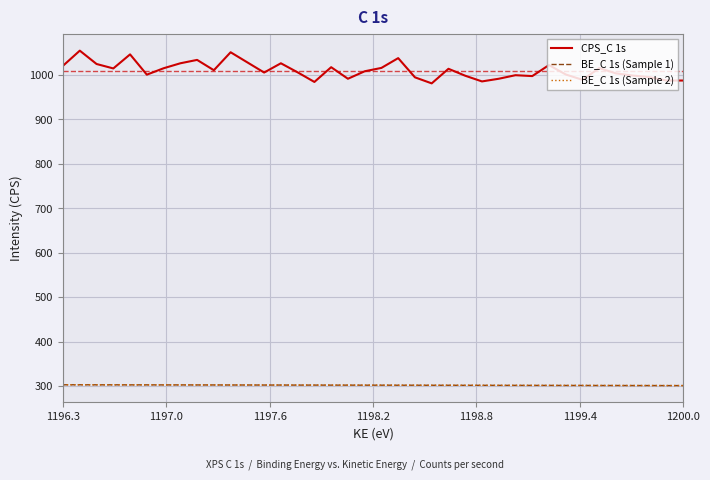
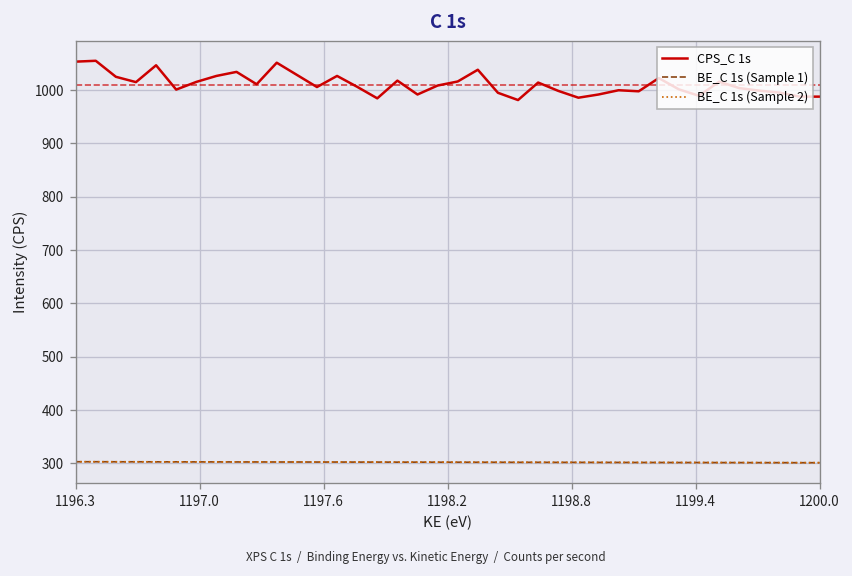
  {
    "CPS_C 1s": {
-     "1196.3": 1020,
+     "1196.3": 1050,
      "1200.0": 990
    }
  }
